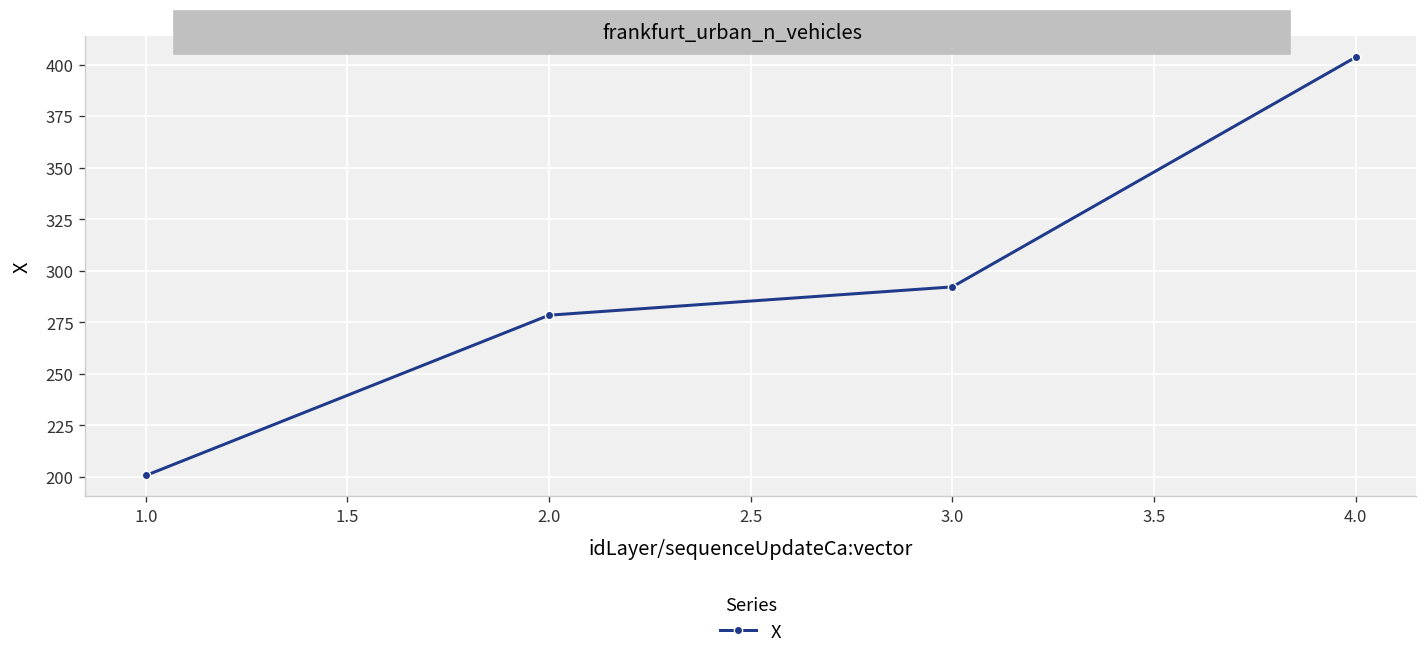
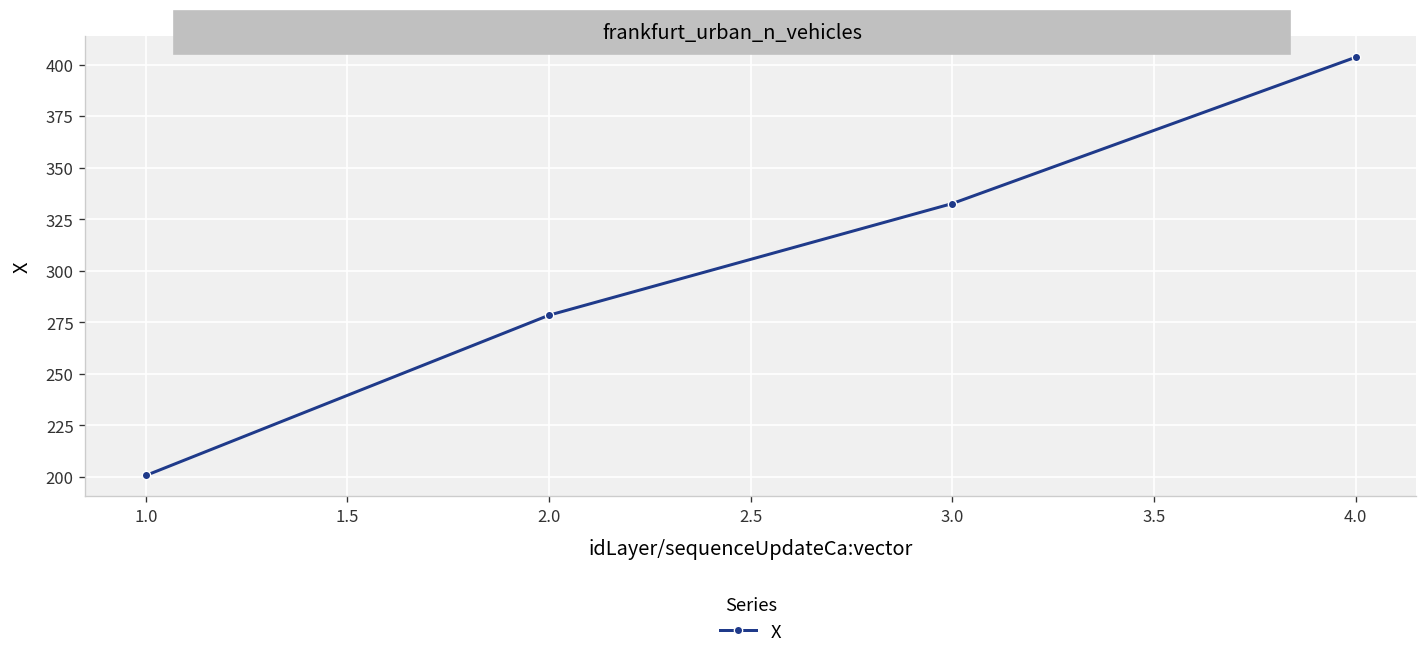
  {
    "1.0": 201,
    "2.0": 278,
-   "3.0": 292,
+   "3.0": 333,
    "4.0": 404
  }
